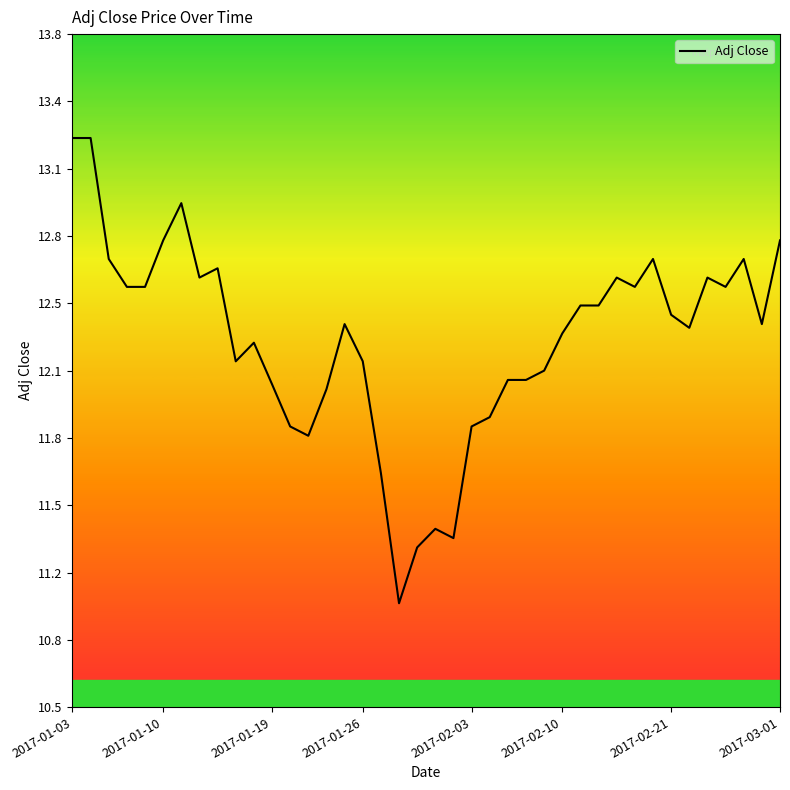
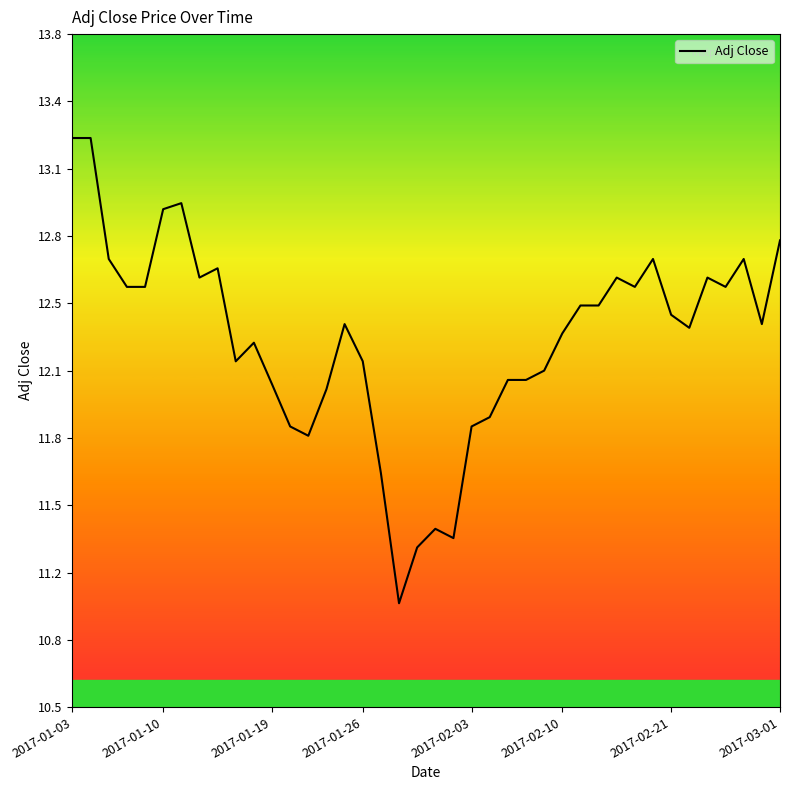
  {
    "2017-01-03": 13.25,
-   "2017-01-10": 12.76,
+   "2017-01-10": 12.91,
    "2017-01-19": 12.07,
    "2017-01-26": 12.18,
    "2017-02-03": 11.87,
    "2017-02-10": 12.31,
    "2017-02-21": 12.40,
    "2017-03-01": 12.76
  }
